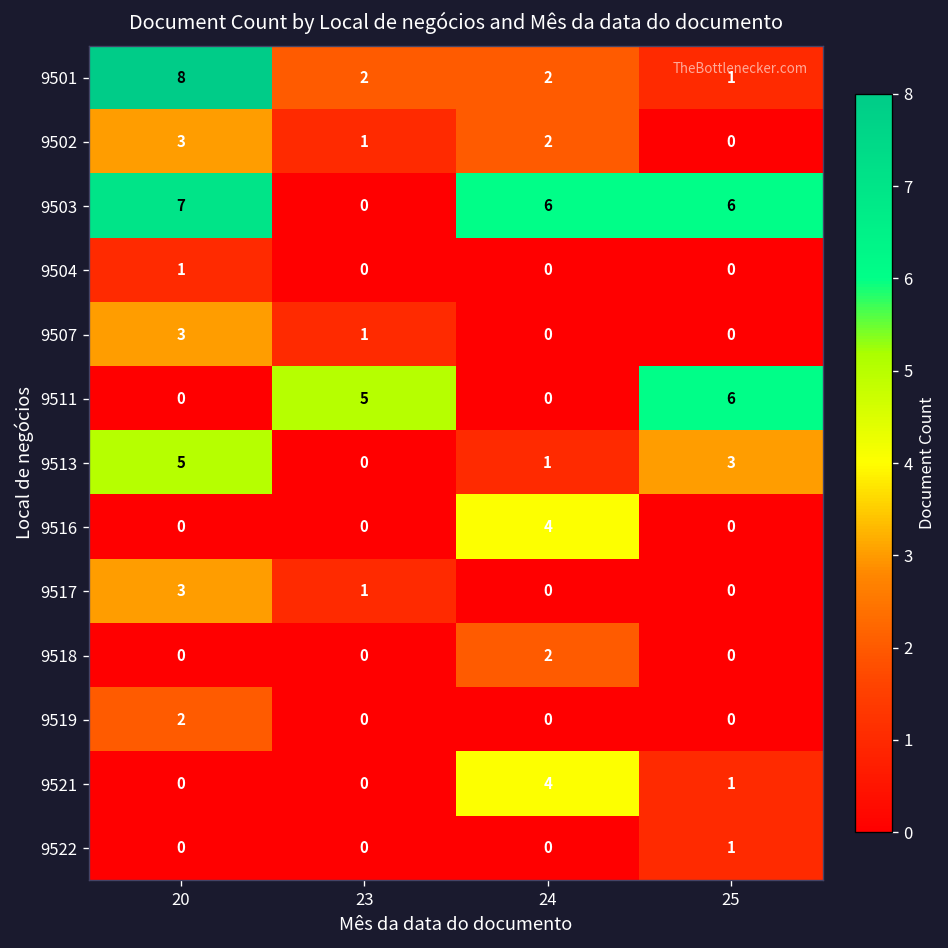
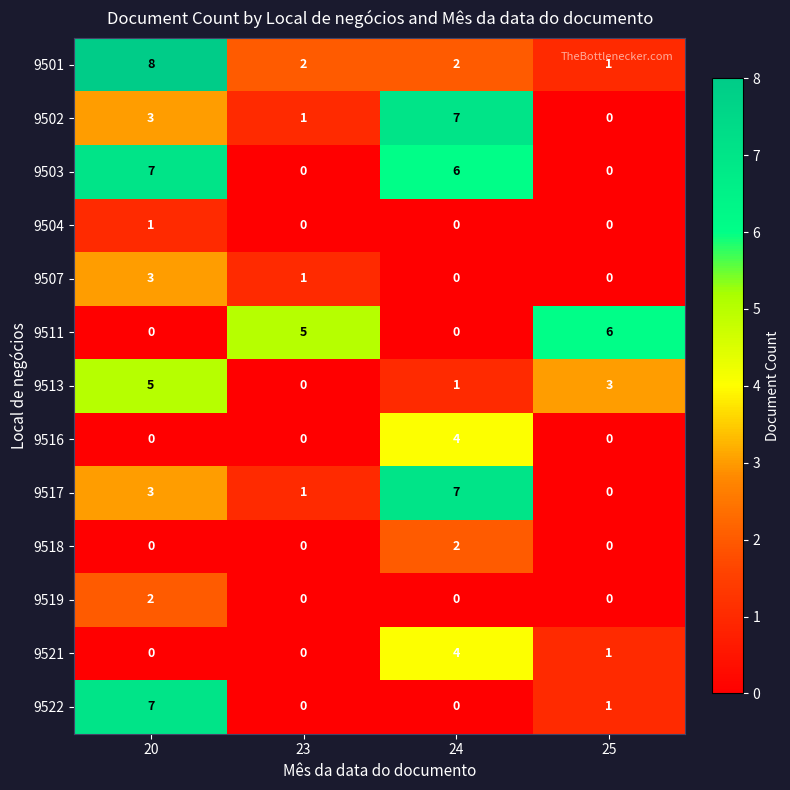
  {
    "9501": {
      "20": 8,
      "23": 2,
      "24": 2
    },
    "9502": {
      "20": 3,
      "23": 1,
-     "24": 2,
+     "24": 7,
      "25": 0
    },
    "9503": {
      "20": 7,
      "23": 0,
      "24": 6,
-     "25": 6
+     "25": 0
    },
    "9504": {
      "20": 1,
      "23": 0,
      "24": 0,
      "25": 0
    },
    "9507": {
      "20": 3,
      "23": 1,
      "24": 0,
      "25": 0
    },
    "9511": {
      "20": 0,
      "23": 5,
      "24": 0,
      "25": 6
    },
    "9513": {
      "20": 5,
      "23": 0,
      "24": 1,
      "25": 3
    },
    "9516": {
      "20": 0,
      "23": 0,
      "24": 4,
      "25": 0
    },
    "9517": {
      "20": 3,
      "23": 1,
-     "24": 0,
+     "24": 7,
      "25": 0
    },
    "9518": {
      "20": 0,
      "23": 0,
      "24": 2,
      "25": 0
    },
    "9519": {
      "20": 2,
      "23": 0,
      "24": 0,
      "25": 0
    },
    "9521": {
      "20": 0,
      "23": 0,
      "24": 4,
      "25": 1
    },
    "9522": {
-     "20": 0,
+     "20": 7,
      "23": 0,
      "24": 0,
      "25": 1
    }
  }
